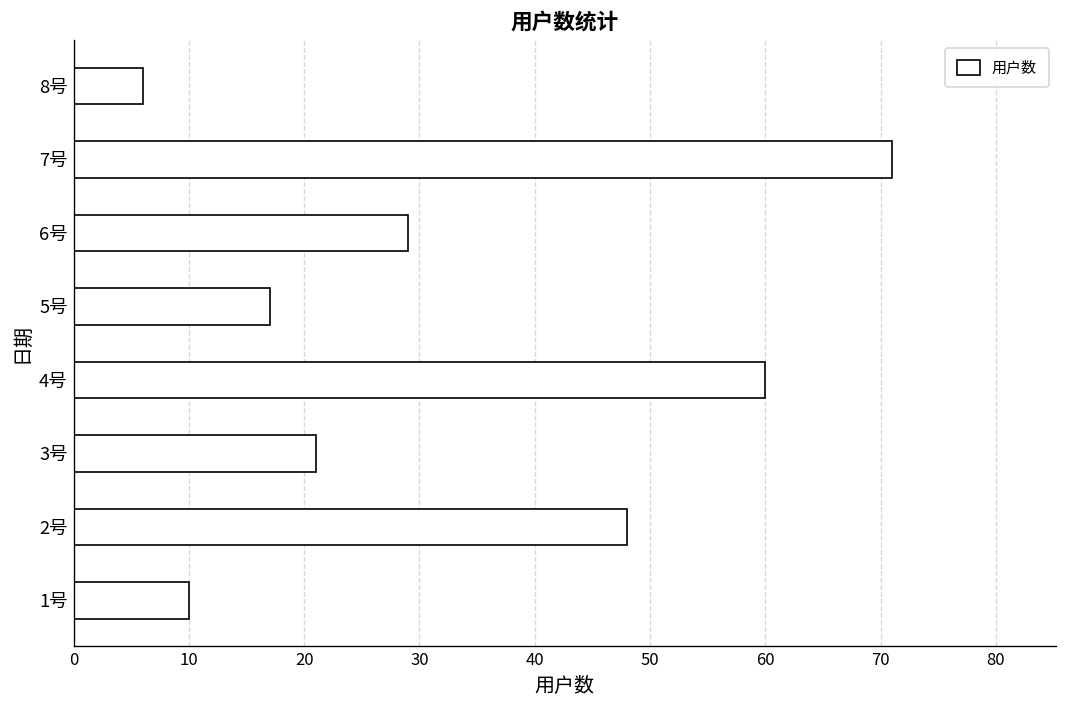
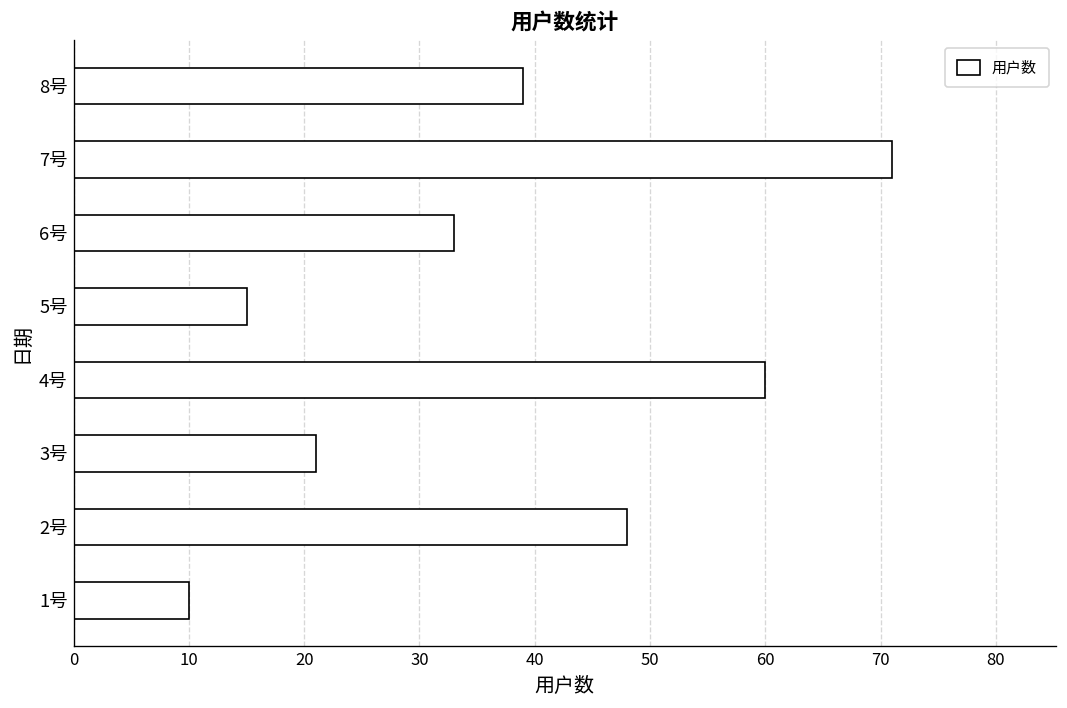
  {
-   "8号": 6,
+   "8号": 39,
    "7号": 71,
-   "6号": 29,
-   "5号": 17,
+   "6号": 33,
+   "5号": 15,
    "4号": 60,
    "3号": 21,
    "2号": 48,
    "1号": 10
  }
